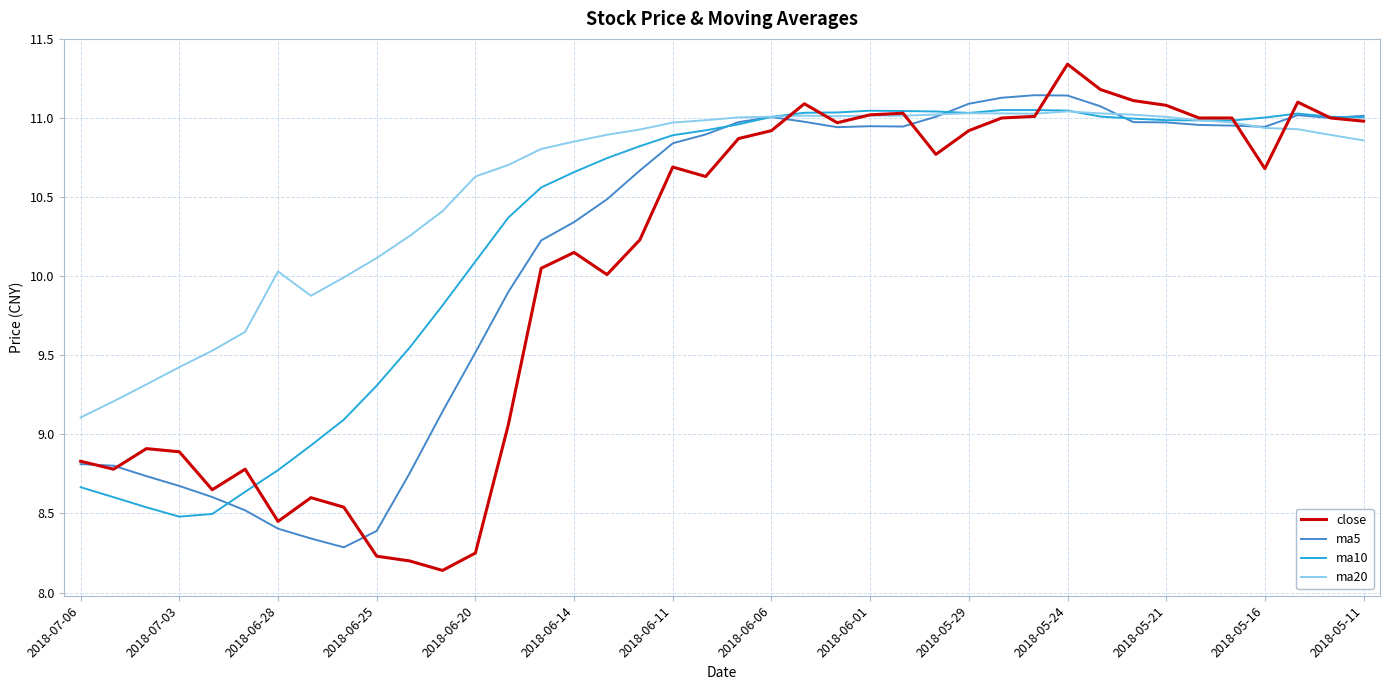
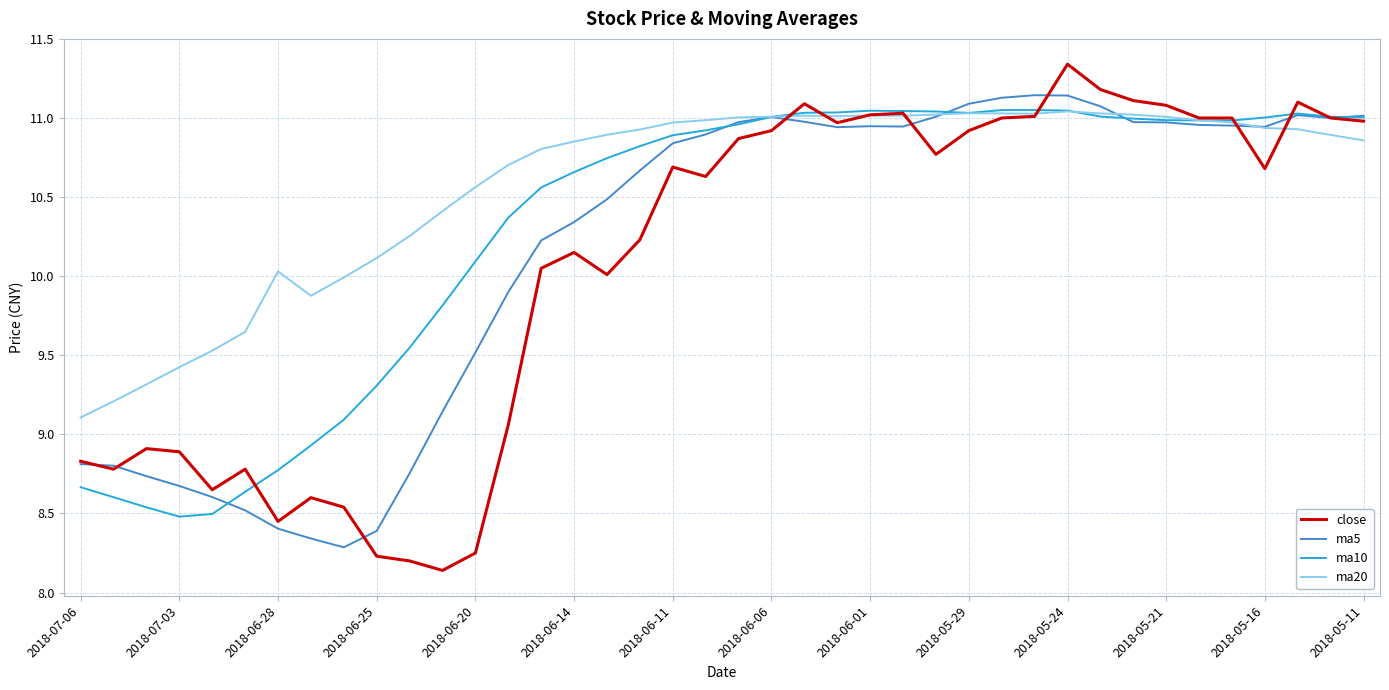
  {
    "close": {
      "2018-07-06": 8.83,
      "2018-07-03": 8.89,
      "2018-06-28": 8.45,
      "2018-06-25": 8.23,
      "2018-06-20": 8.25,
      "2018-06-14": 10.15,
      "2018-06-11": 10.69,
      "2018-06-06": 10.92,
      "2018-05-29": 10.92,
      "2018-05-24": 11.34,
      "2018-05-21": 11.08,
      "2018-05-16": 10.68,
      "2018-05-11": 10.98
    },
    "ma20": {
      "2018-07-06": 9.11,
      "2018-07-03": 9.43,
      "2018-06-28": 10.03,
      "2018-06-25": 10.12,
-     "2018-06-20": 10.63,
+     "2018-06-20": 10.56,
      "2018-06-14": 10.85,
      "2018-06-11": 10.97,
      "2018-05-21": 11.01,
      "2018-05-11": 10.86
    }
  }
